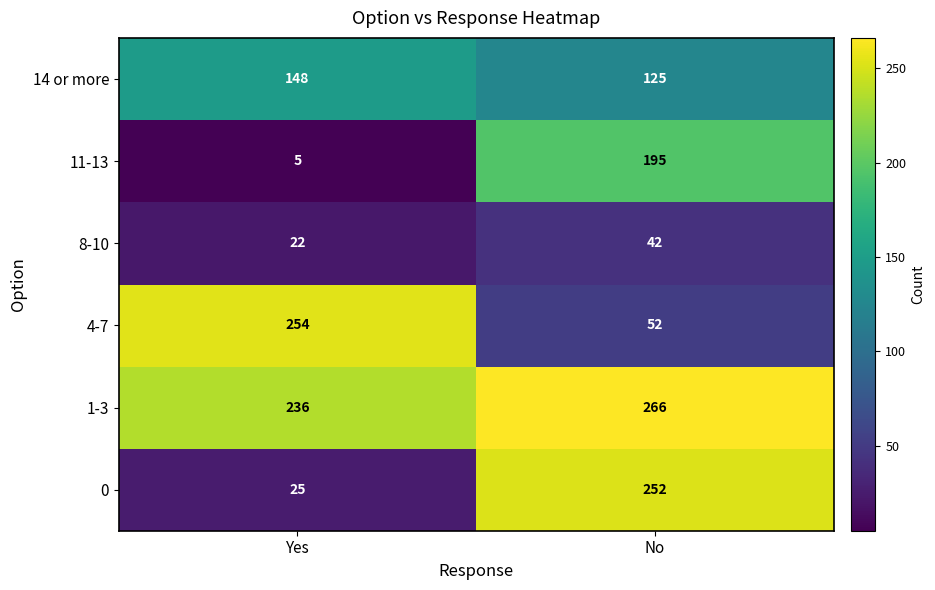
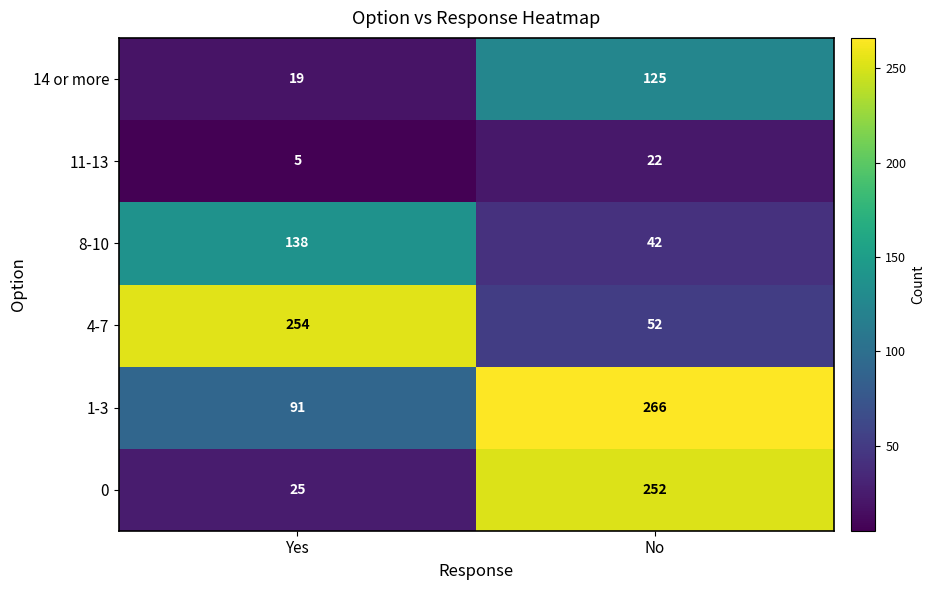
  {
    "14 or more": {
-     "Yes": 148,
+     "Yes": 19,
      "No": 125
    },
    "11-13": {
      "Yes": 5,
-     "No": 195
+     "No": 22
    },
    "8-10": {
-     "Yes": 22,
+     "Yes": 138,
      "No": 42
    },
    "4-7": {
      "Yes": 254,
      "No": 52
    },
    "1-3": {
-     "Yes": 236,
+     "Yes": 91,
      "No": 266
    },
    "0": {
      "Yes": 25,
      "No": 252
    }
  }
